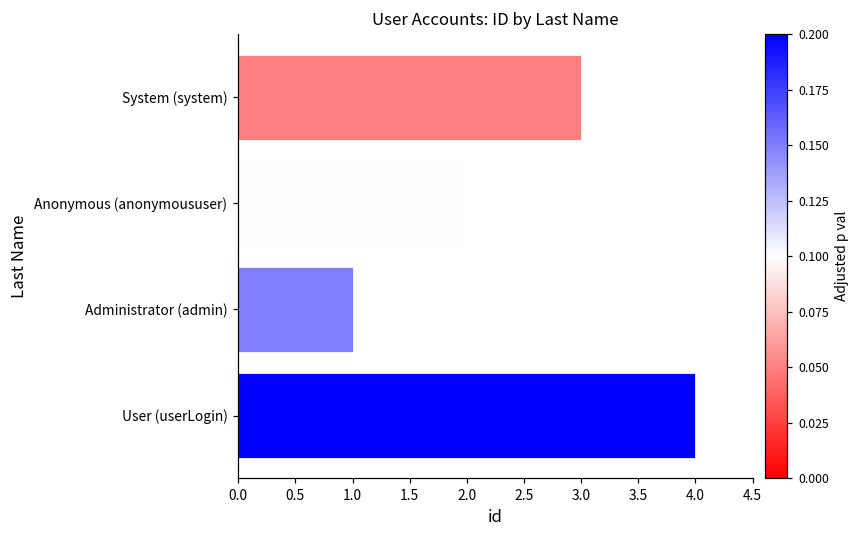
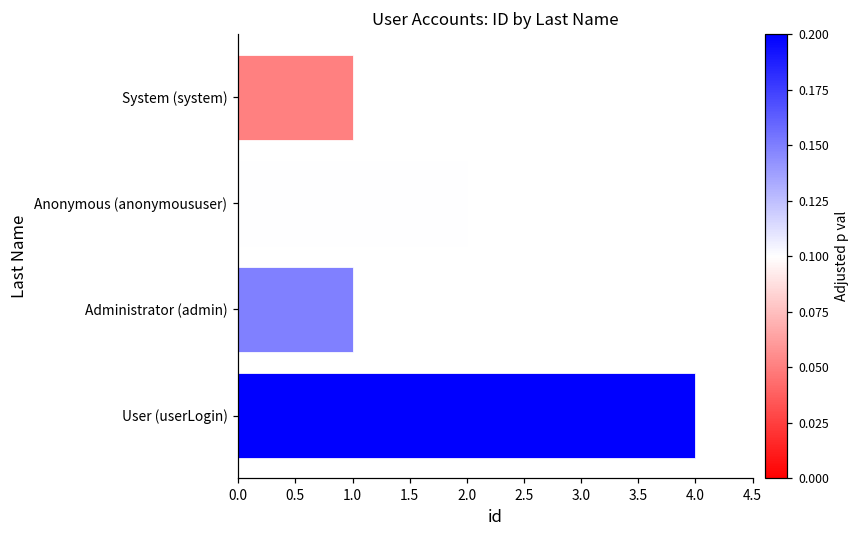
  {
-   "System (system)": 3,
+   "System (system)": 1,
    "Anonymous (anonymoususer)": 2,
    "Administrator (admin)": 1,
    "User (userLogin)": 4
  }
